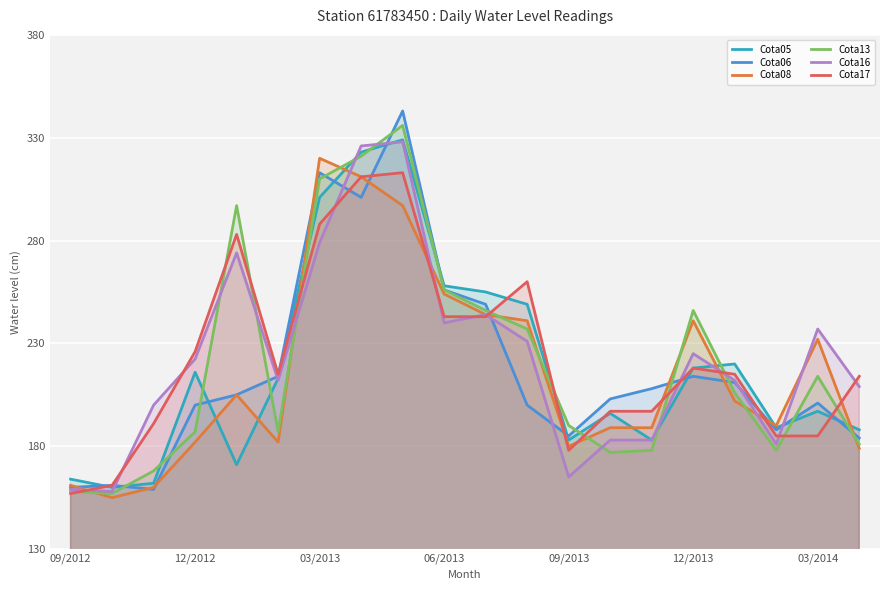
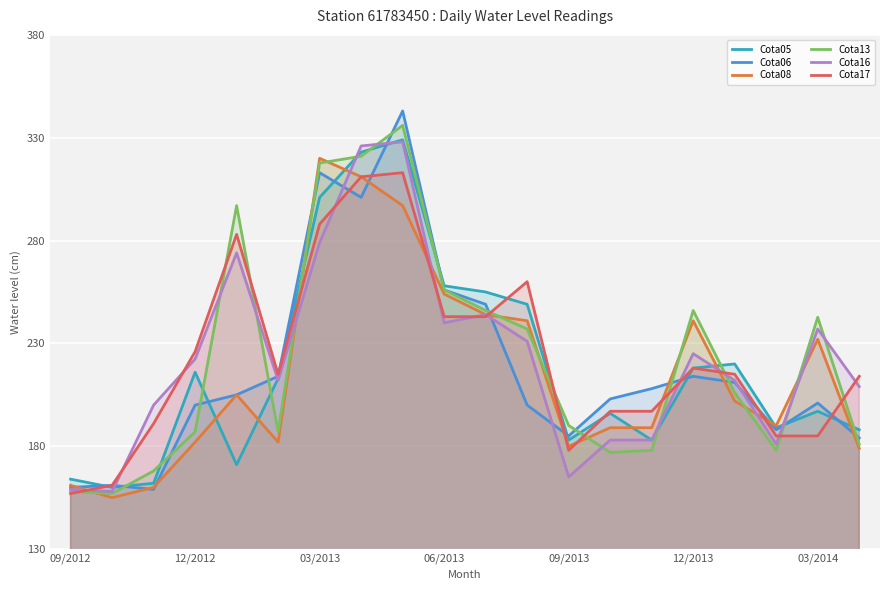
  {
    "Cota13": {
      "12/2012": 187,
-     "03/2013": 310,
+     "03/2013": 318,
      "09/2013": 190,
      "12/2013": 246,
-     "03/2014": 214
+     "03/2014": 243
    },
    "Cota16": {
      "12/2012": 222,
      "03/2013": 279,
      "06/2013": 240,
      "09/2013": 165,
      "12/2013": 225,
      "03/2014": 237
    }
  }
